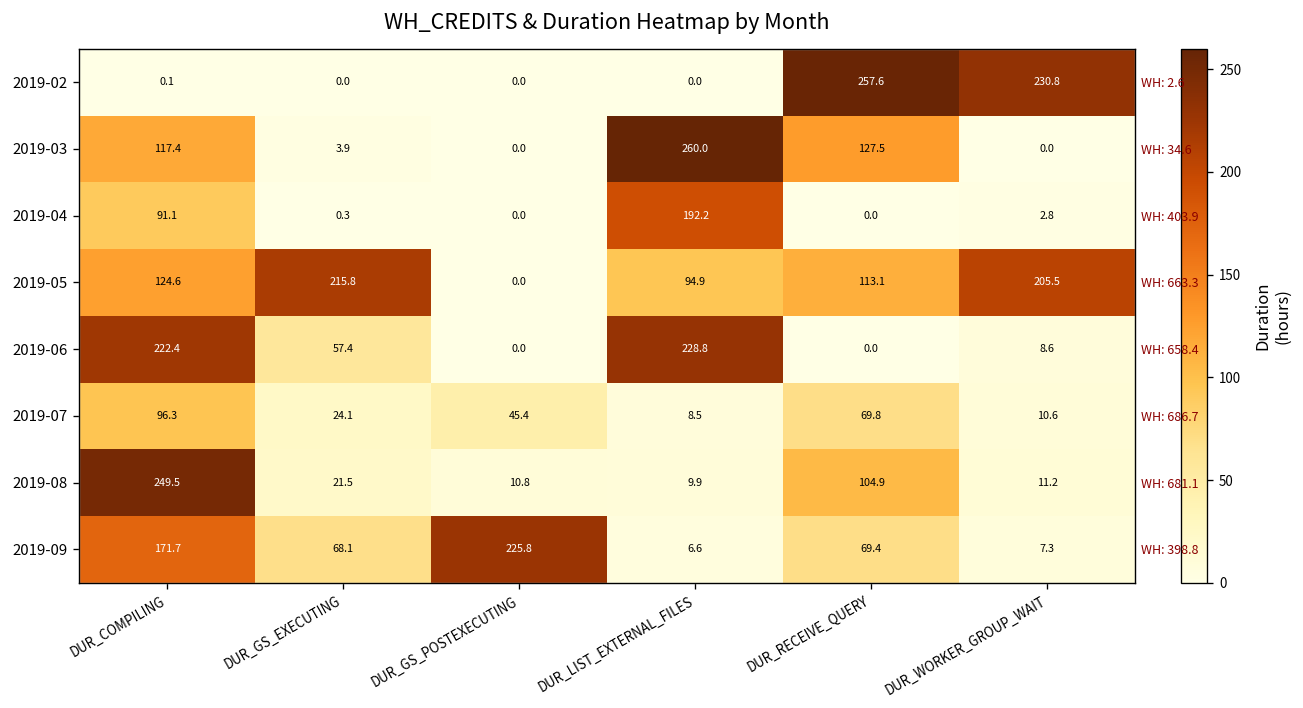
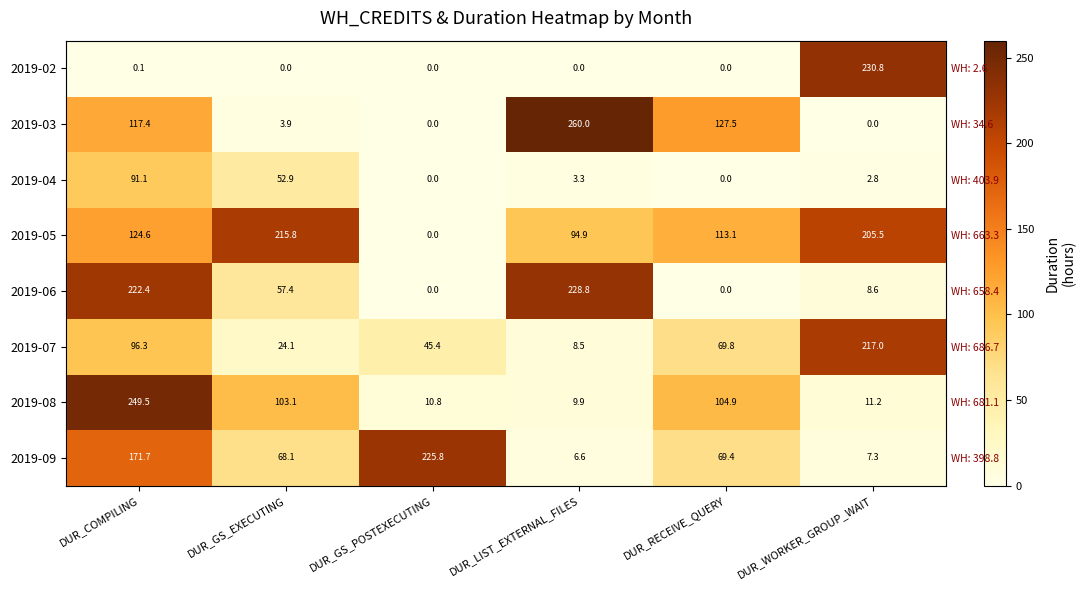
  {
    "2019-02": {
      "DUR_COMPILING": 0.1,
      "DUR_GS_EXECUTING": 0.0,
      "DUR_GS_POSTEXECUTING": 0.0,
      "DUR_LIST_EXTERNAL_FILES": 0.0,
-     "DUR_RECEIVE_QUERY": 257.6,
+     "DUR_RECEIVE_QUERY": 0.0,
      "DUR_WORKER_GROUP_WAIT": 230.8
    },
    "2019-03": {
      "DUR_COMPILING": 117.4,
      "DUR_GS_EXECUTING": 3.9,
      "DUR_GS_POSTEXECUTING": 0.0,
      "DUR_LIST_EXTERNAL_FILES": 260.0,
      "DUR_RECEIVE_QUERY": 127.5,
      "DUR_WORKER_GROUP_WAIT": 0.0
    },
    "2019-04": {
      "DUR_COMPILING": 91.1,
-     "DUR_GS_EXECUTING": 0.3,
+     "DUR_GS_EXECUTING": 52.9,
      "DUR_GS_POSTEXECUTING": 0.0,
-     "DUR_LIST_EXTERNAL_FILES": 192.2,
+     "DUR_LIST_EXTERNAL_FILES": 3.3,
      "DUR_RECEIVE_QUERY": 0.0,
      "DUR_WORKER_GROUP_WAIT": 2.8
    },
    "2019-05": {
      "DUR_COMPILING": 124.6,
      "DUR_GS_EXECUTING": 215.8,
      "DUR_GS_POSTEXECUTING": 0.0,
      "DUR_LIST_EXTERNAL_FILES": 94.9,
      "DUR_RECEIVE_QUERY": 113.1,
      "DUR_WORKER_GROUP_WAIT": 205.5
    },
    "2019-06": {
      "DUR_COMPILING": 222.4,
      "DUR_GS_EXECUTING": 57.4,
      "DUR_GS_POSTEXECUTING": 0.0,
      "DUR_LIST_EXTERNAL_FILES": 228.8,
      "DUR_RECEIVE_QUERY": 0.0,
      "DUR_WORKER_GROUP_WAIT": 8.6
    },
    "2019-07": {
      "DUR_COMPILING": 96.3,
      "DUR_GS_EXECUTING": 24.1,
      "DUR_GS_POSTEXECUTING": 45.4,
      "DUR_LIST_EXTERNAL_FILES": 8.5,
      "DUR_RECEIVE_QUERY": 69.8,
-     "DUR_WORKER_GROUP_WAIT": 10.6
+     "DUR_WORKER_GROUP_WAIT": 217.0
    },
    "2019-08": {
      "DUR_COMPILING": 249.5,
-     "DUR_GS_EXECUTING": 21.5,
+     "DUR_GS_EXECUTING": 103.1,
      "DUR_GS_POSTEXECUTING": 10.8,
      "DUR_LIST_EXTERNAL_FILES": 9.9,
      "DUR_RECEIVE_QUERY": 104.9,
      "DUR_WORKER_GROUP_WAIT": 11.2
    },
    "2019-09": {
      "DUR_COMPILING": 171.7,
      "DUR_GS_EXECUTING": 68.1,
      "DUR_GS_POSTEXECUTING": 225.8,
      "DUR_LIST_EXTERNAL_FILES": 6.6,
      "DUR_RECEIVE_QUERY": 69.4,
      "DUR_WORKER_GROUP_WAIT": 7.3
    }
  }
